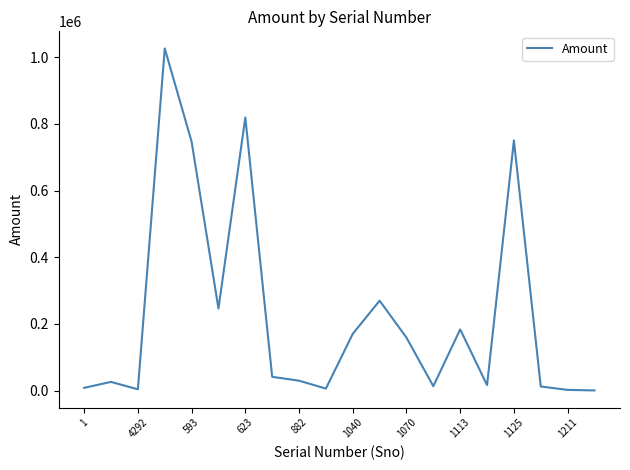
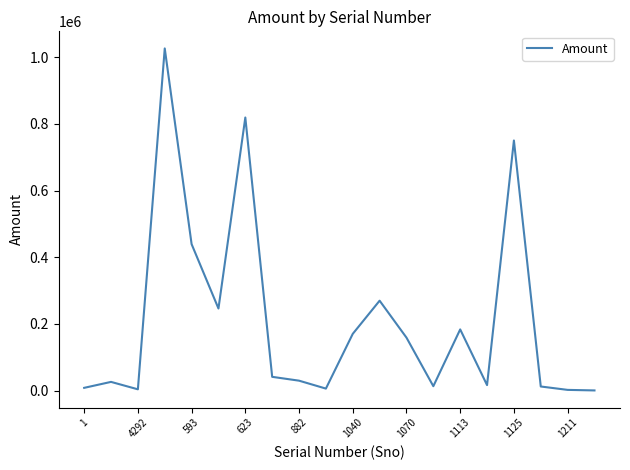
  {
    "4292": 0,
-   "593": 750000,
+   "593": 440000,
    "623": 820000,
    "882": 30000,
    "1040": 170000,
    "1070": 160000,
    "1113": 180000,
    "1125": 750000,
    "1211": 0
  }
